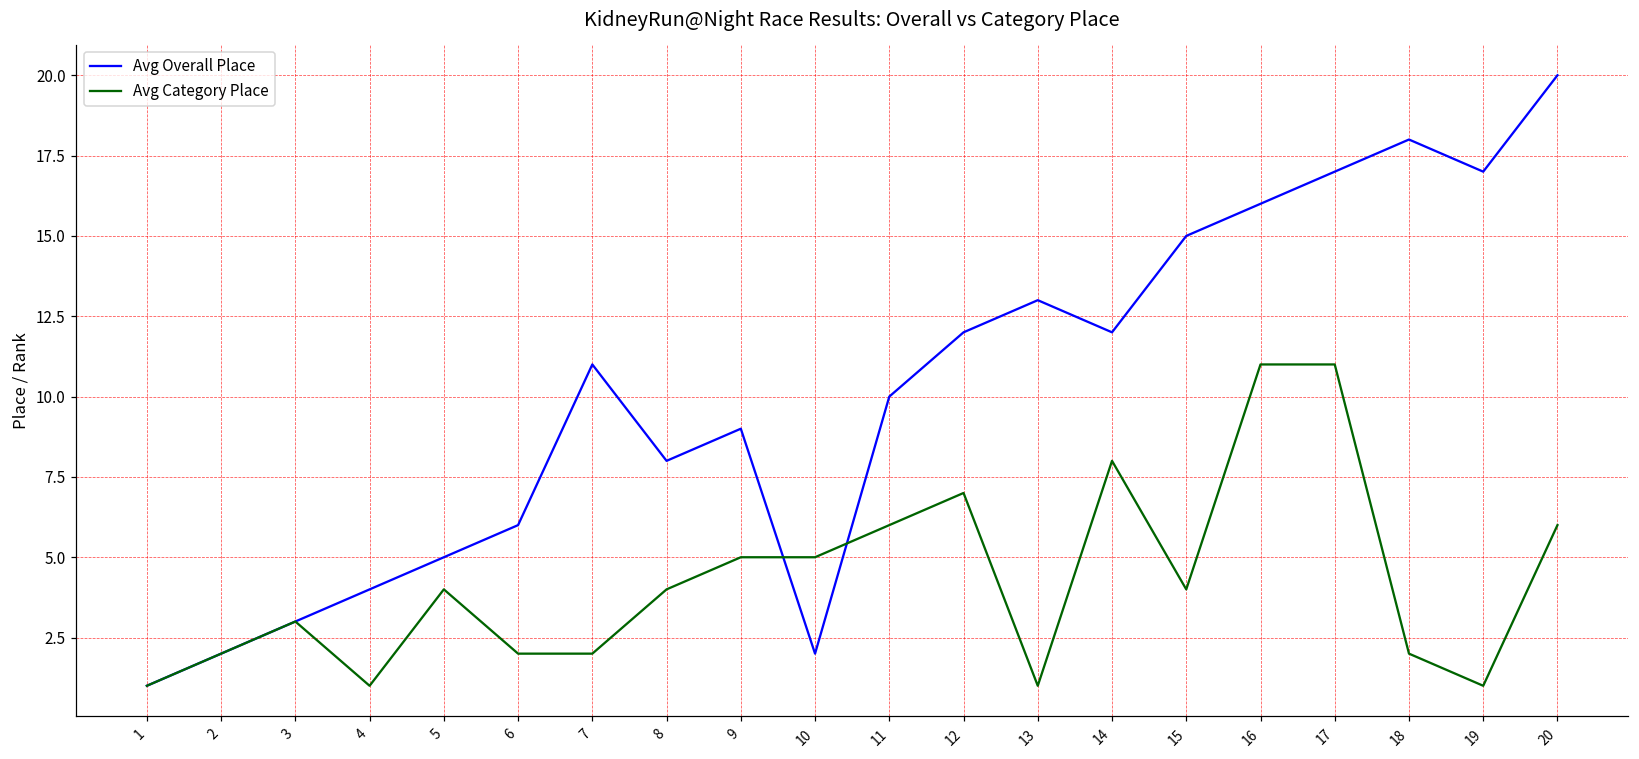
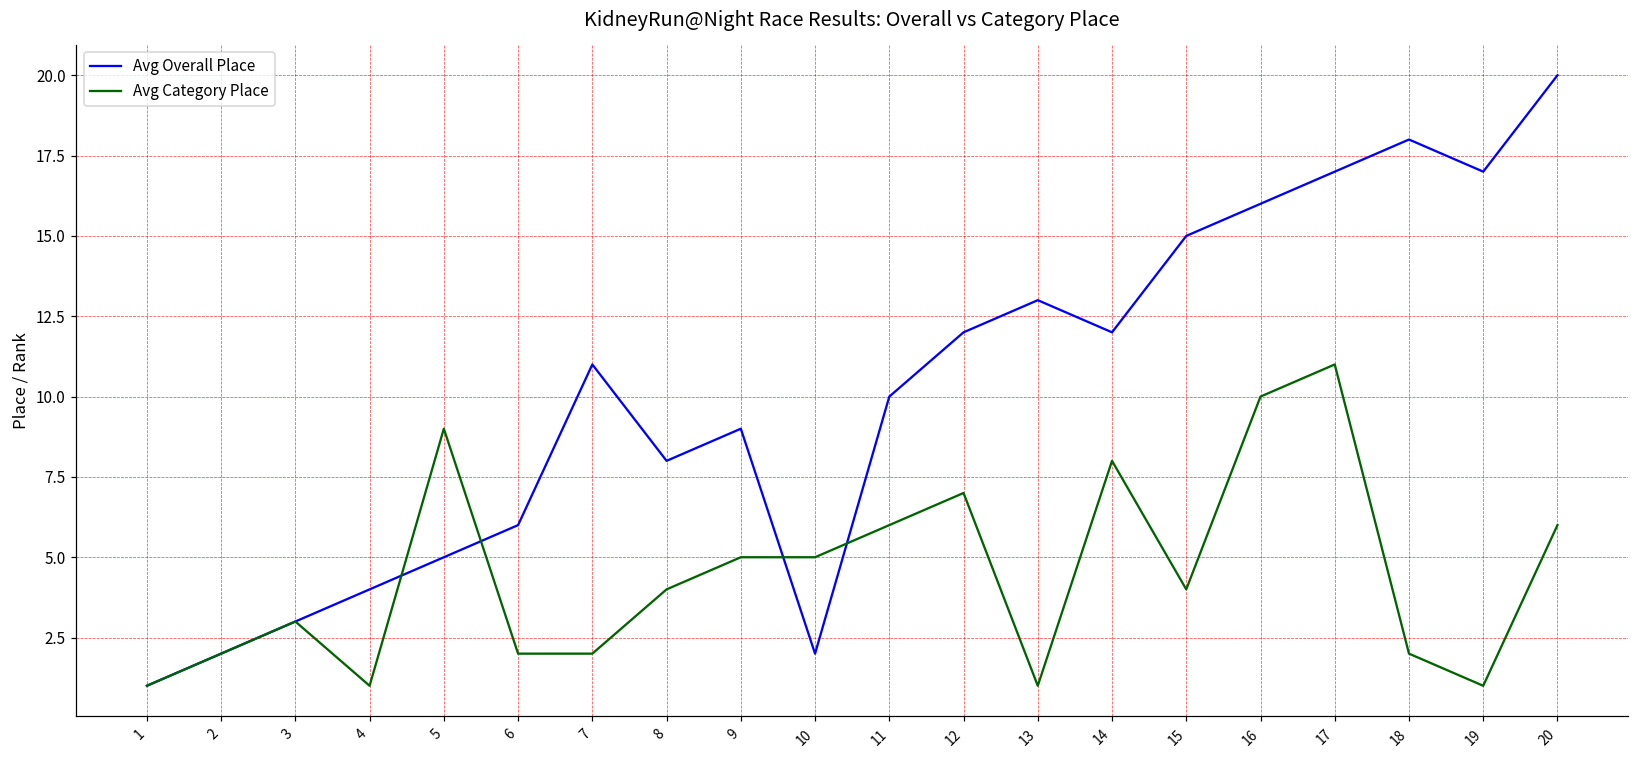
  {
    "Avg Overall Place": {
      "4": 4,
      "5": 5,
      "6": 6,
      "7": 11,
      "8": 8,
      "9": 9,
      "10": 2,
      "11": 10,
      "12": 12,
      "13": 13,
      "14": 12,
      "15": 15,
      "16": 16,
      "17": 17,
      "18": 18,
      "19": 17,
      "20": 20
    },
    "Avg Category Place": {
      "4": 1,
-     "5": 4,
+     "5": 9,
      "6": 2,
      "7": 2,
      "8": 4,
      "9": 5,
      "10": 5,
      "11": 6,
      "12": 7,
      "13": 1,
      "14": 8,
      "15": 4,
-     "16": 11,
+     "16": 10,
      "17": 11,
      "18": 2,
      "19": 1,
      "20": 6
    }
  }
